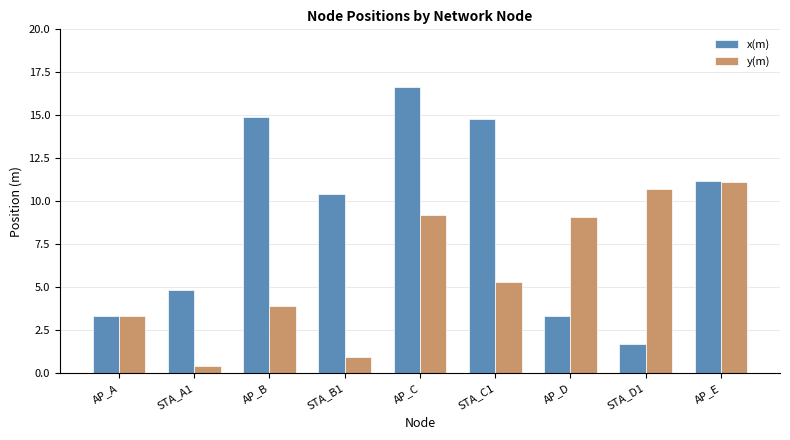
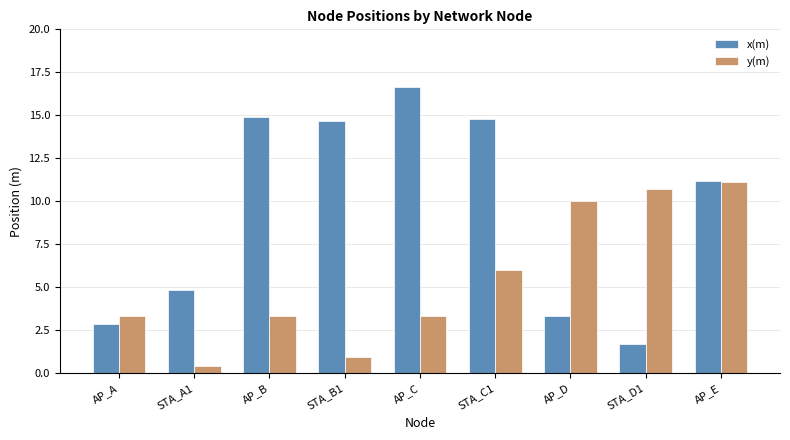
  {
    "x(m)": {
-     "AP_A": 3.3,
+     "AP_A": 2.9,
      "STA_A1": 4.8,
      "AP_B": 14.9,
-     "STA_B1": 10.4,
+     "STA_B1": 14.7,
      "AP_C": 16.7,
      "STA_C1": 14.8,
      "AP_D": 3.3,
      "STA_D1": 1.7,
      "AP_E": 11.2
    },
    "y(m)": {
      "AP_A": 3.3,
      "STA_A1": 0.4,
-     "AP_B": 3.9,
+     "AP_B": 3.3,
      "STA_B1": 0.9,
-     "AP_C": 9.2,
-     "STA_C1": 5.3,
-     "AP_D": 9.1,
+     "AP_C": 3.3,
+     "STA_C1": 6.0,
+     "AP_D": 10.0,
      "STA_D1": 10.7,
      "AP_E": 11.1
    }
  }
